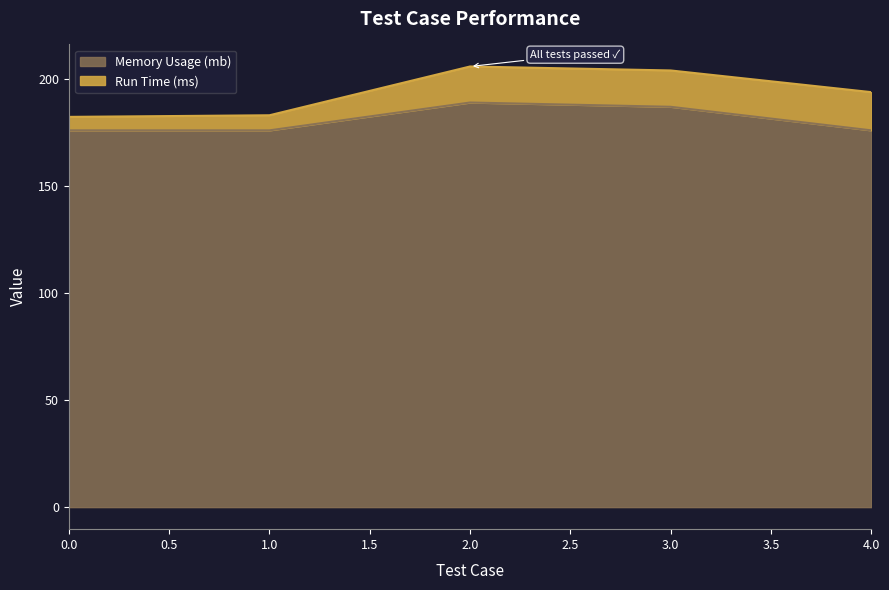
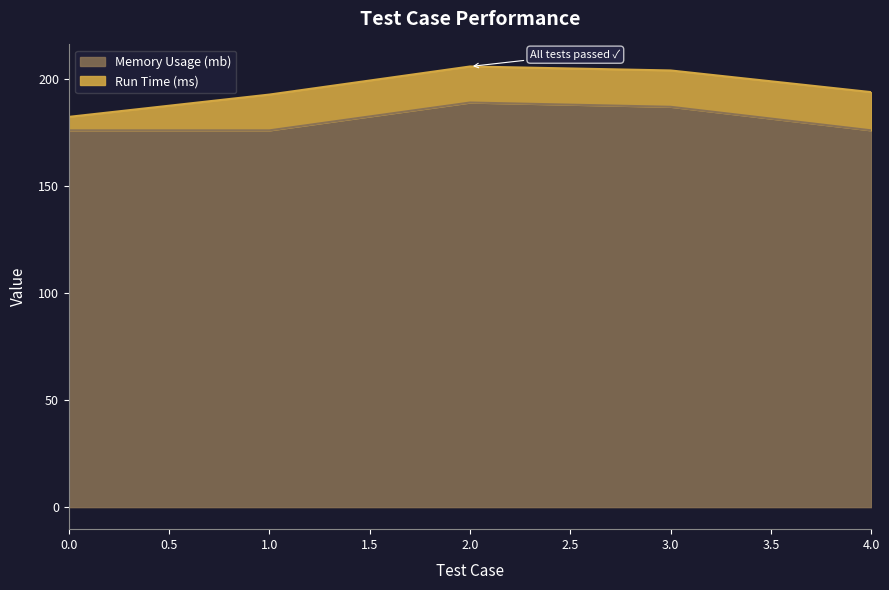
  {
    "Memory Usage (mb)": {
      "0.0": 176,
      "1.0": 176,
      "2.0": 189,
      "3.0": 187,
      "4.0": 176
    },
    "Run Time (ms)": {
      "0.0": 6,
-     "1.0": 7,
+     "1.0": 17,
      "2.0": 17,
      "3.0": 17,
      "4.0": 18
    }
  }
